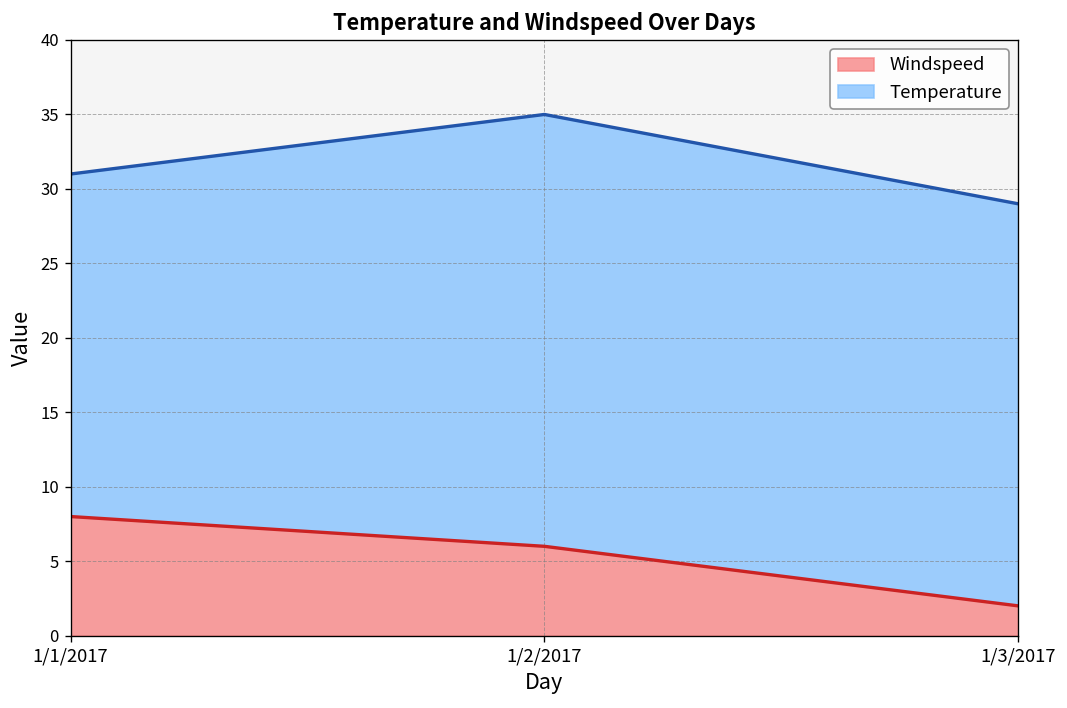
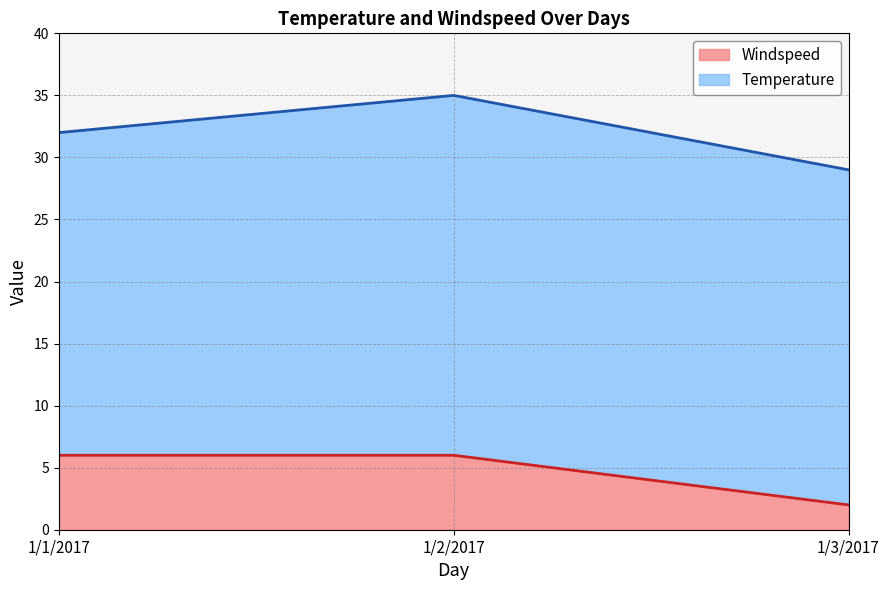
  {
    "Windspeed": {
-     "1/1/2017": 8,
+     "1/1/2017": 6,
      "1/2/2017": 6,
      "1/3/2017": 2
    },
    "Temperature": {
-     "1/1/2017": 31,
+     "1/1/2017": 32,
      "1/2/2017": 35,
      "1/3/2017": 29
    }
  }
